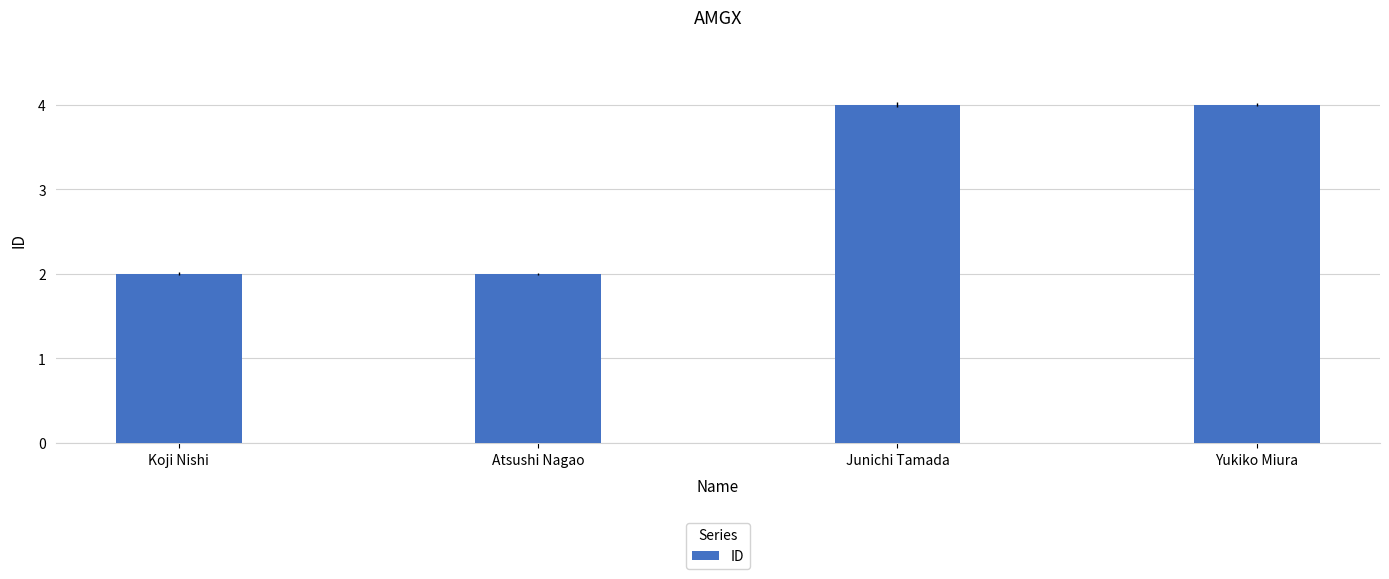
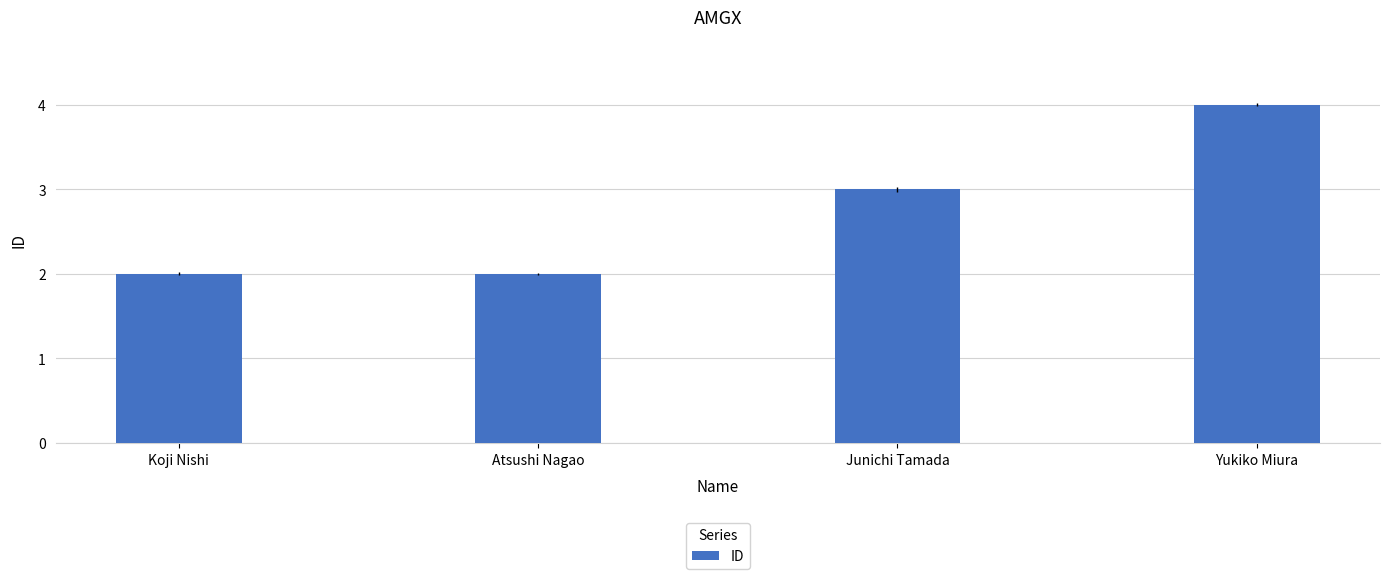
  {
    "Koji Nishi": 2,
    "Atsushi Nagao": 2,
-   "Junichi Tamada": 4,
+   "Junichi Tamada": 3,
    "Yukiko Miura": 4
  }
